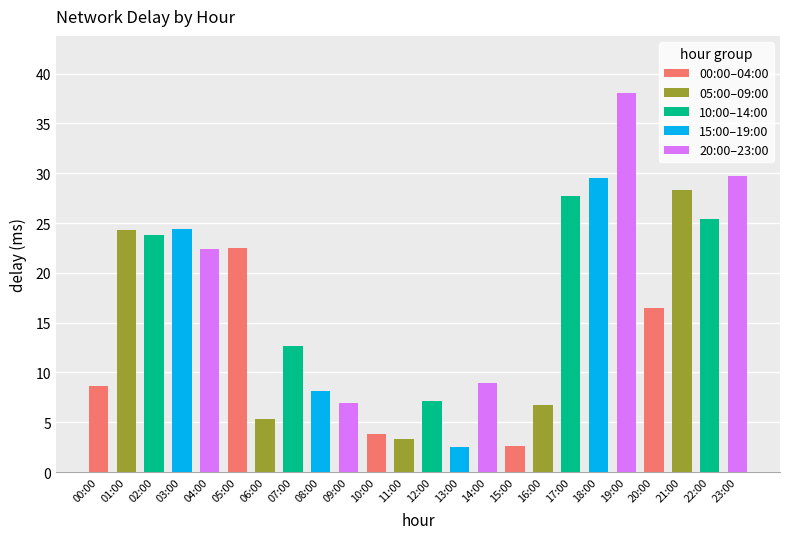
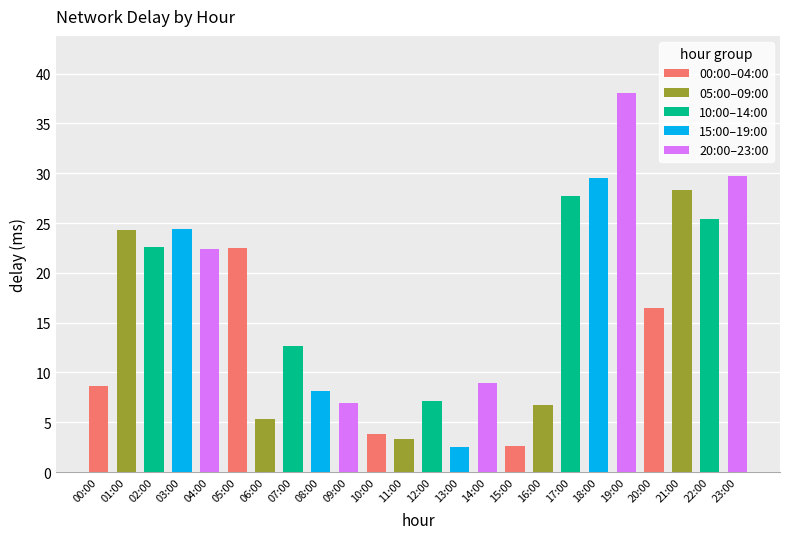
  {
    "00:00": 9,
    "01:00": 24,
-   "02:00": 24,
+   "02:00": 23,
    "03:00": 24,
    "04:00": 22,
    "05:00": 22,
    "06:00": 5,
    "07:00": 13,
    "08:00": 8,
    "09:00": 7,
    "10:00": 4,
    "11:00": 3,
    "12:00": 7,
    "13:00": 2,
    "14:00": 9,
    "15:00": 3,
    "16:00": 7,
    "17:00": 28,
    "18:00": 30,
    "19:00": 38,
    "20:00": 16,
    "21:00": 28,
    "22:00": 25,
    "23:00": 30
  }
